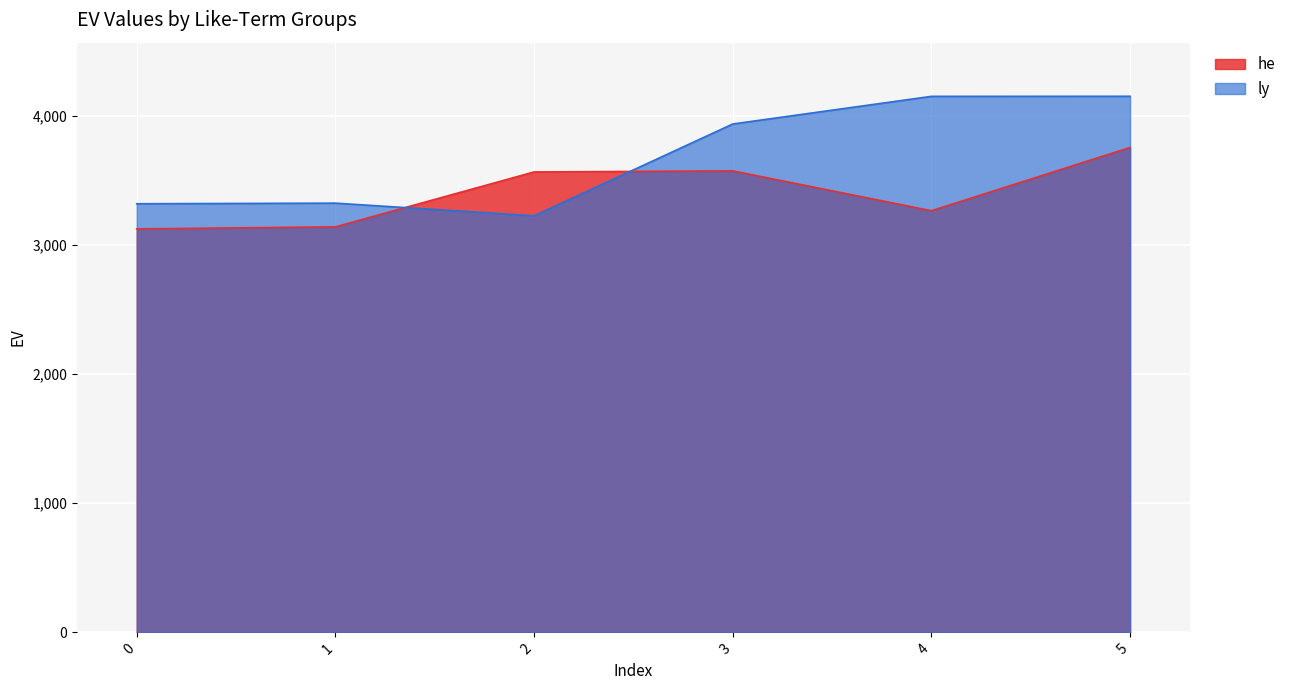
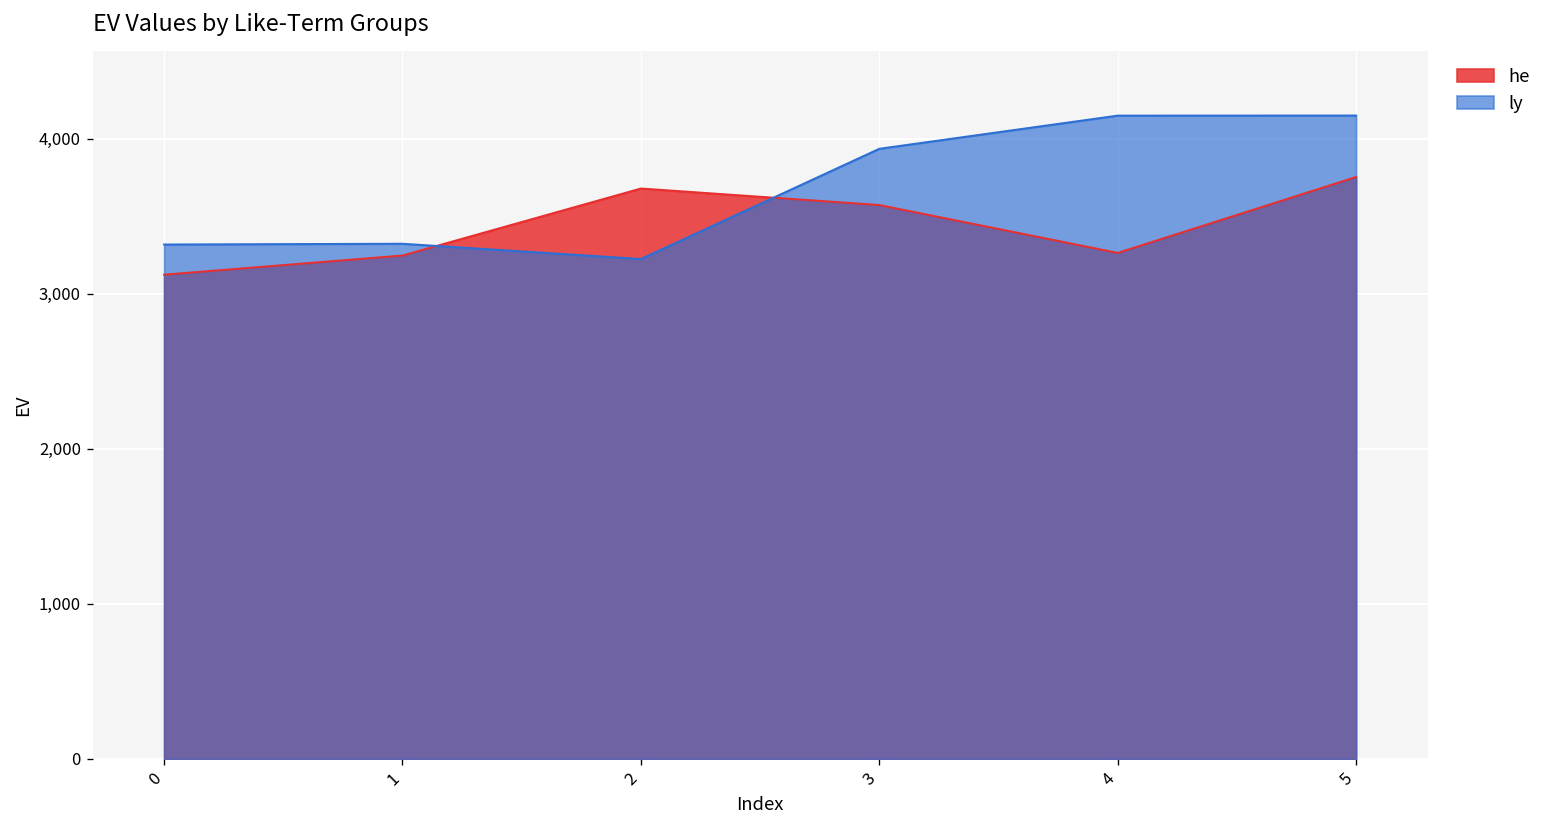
  {
    "he": {
      "0": "3,120",
-     "1": "3,140",
-     "2": "3,560",
+     "1": "3,250",
+     "2": "3,680",
      "3": "3,570",
      "4": "3,260",
      "5": "3,750"
    },
    "ly": {
      "0": "3,320",
      "1": "3,320",
      "2": "3,220",
      "3": "3,940",
      "4": "4,150",
      "5": "4,150"
    }
  }
